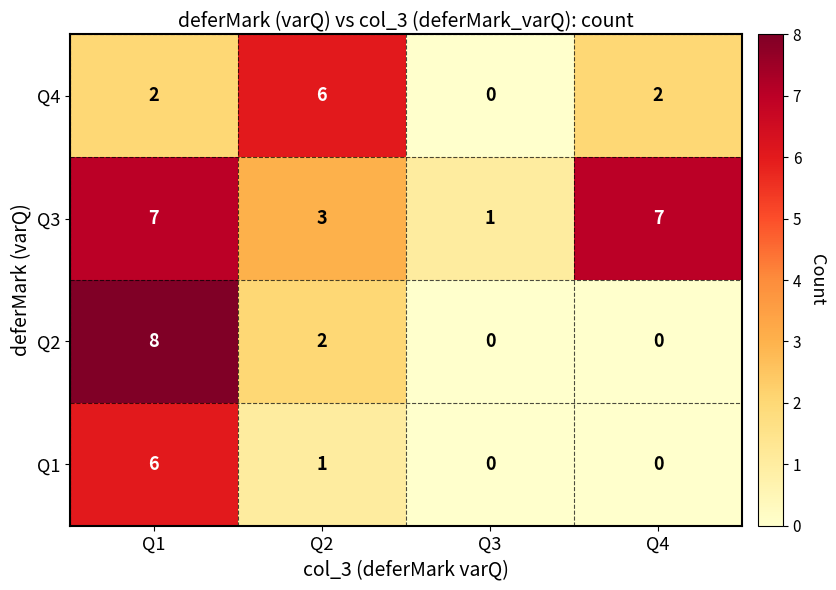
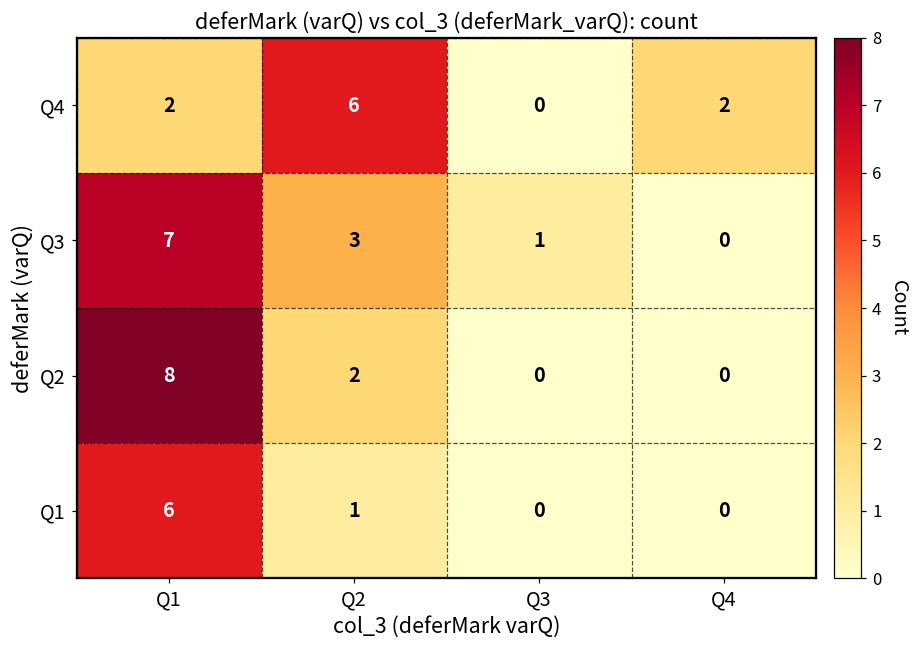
  {
    "Q4": {
      "Q1": 2,
      "Q2": 6,
      "Q3": 0,
      "Q4": 2
    },
    "Q3": {
      "Q1": 7,
      "Q2": 3,
      "Q3": 1,
-     "Q4": 7
+     "Q4": 0
    },
    "Q2": {
      "Q1": 8,
      "Q2": 2,
      "Q3": 0,
      "Q4": 0
    },
    "Q1": {
      "Q1": 6,
      "Q2": 1,
      "Q3": 0,
      "Q4": 0
    }
  }
